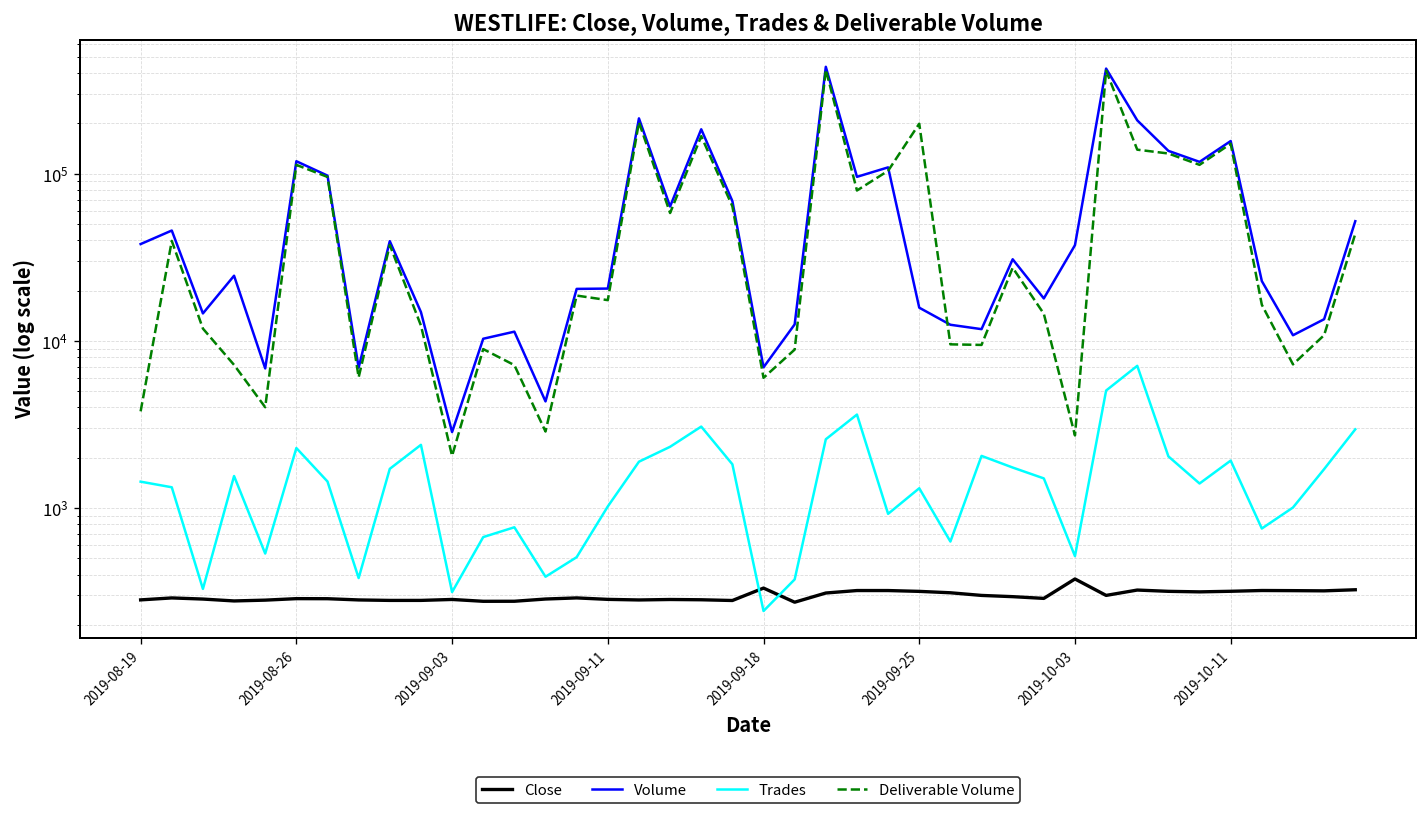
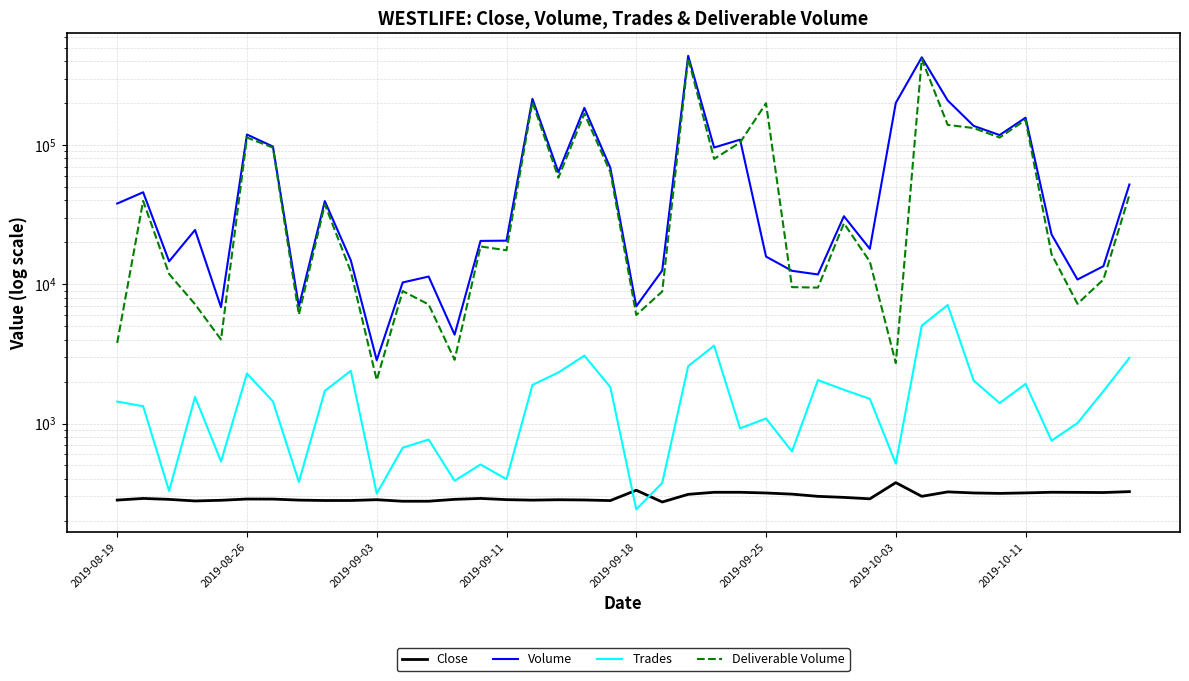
  {
    "Close": {
      "2019-08-19": 280,
      "2019-08-26": 290,
      "2019-09-03": 280,
      "2019-09-11": 280,
      "2019-09-18": 330,
      "2019-09-25": 320,
      "2019-10-03": 380,
      "2019-10-11": 320
    },
    "Volume": {
      "2019-08-19": 38000,
      "2019-08-26": 120000,
      "2019-09-03": 2800,
      "2019-09-11": 21000,
      "2019-09-18": 7000,
      "2019-09-25": 16000,
-     "2019-10-03": 37000
+     "2019-10-03": 200000
    },
    "Trades": {
      "2019-08-19": 1400,
      "2019-08-26": 2300,
      "2019-09-03": 310,
-     "2019-09-11": 1000,
+     "2019-09-11": 400,
      "2019-09-18": 240,
-     "2019-09-25": 1300,
+     "2019-09-25": 1100,
      "2019-10-03": 520,
      "2019-10-11": 1900
    },
    "Deliverable Volume": {
      "2019-08-19": 3800,
      "2019-08-26": 110000,
      "2019-09-03": 2100,
      "2019-09-11": 18000,
      "2019-09-18": 6000,
      "2019-09-25": 200000,
      "2019-10-03": 2700
    }
  }
